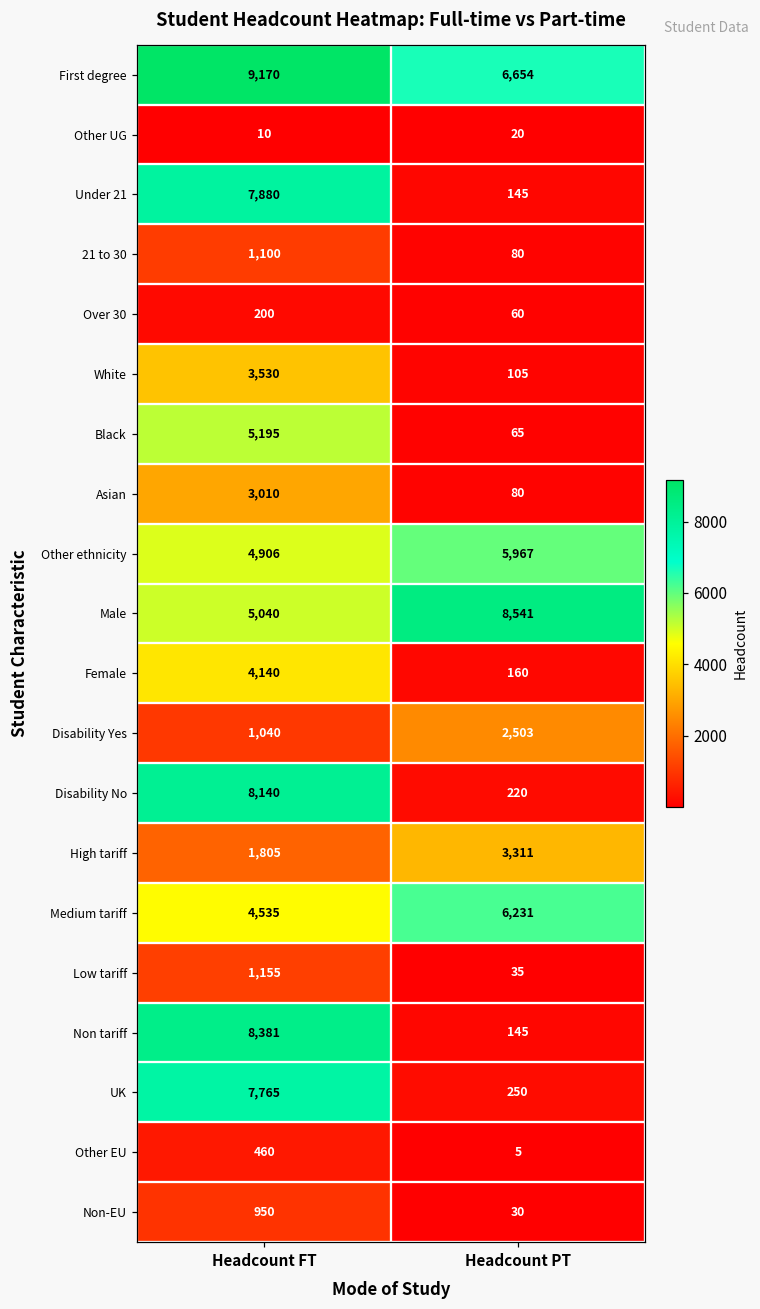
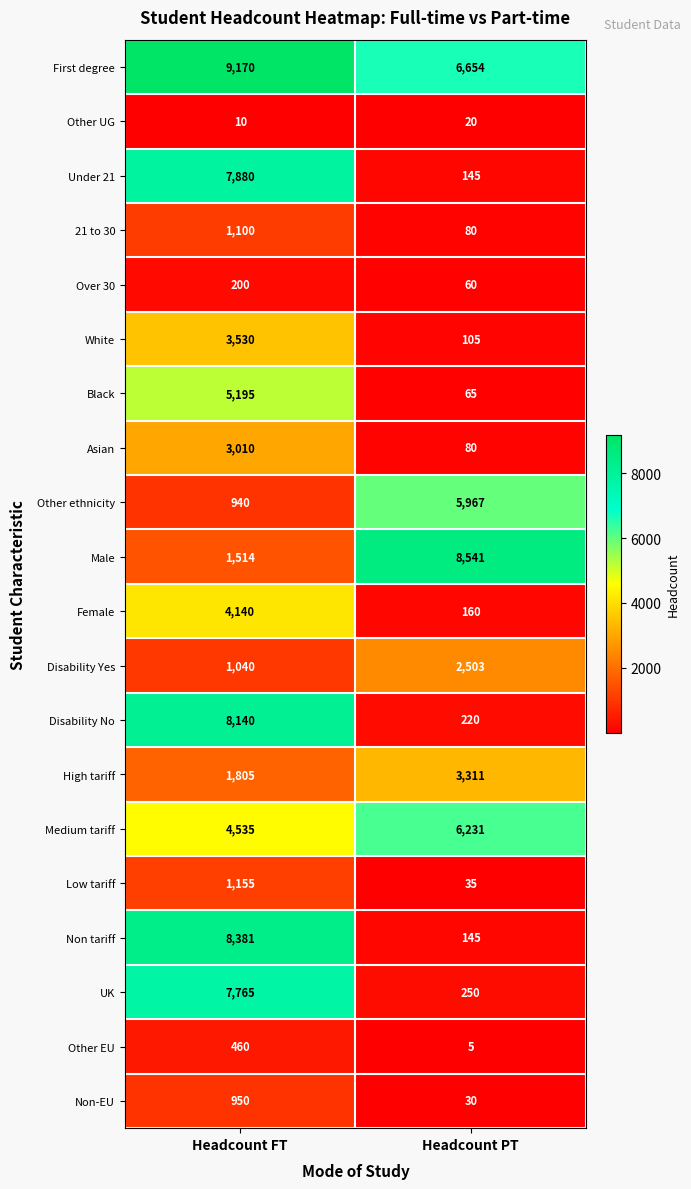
  {
    "First degree": {
      "Headcount FT": "9,170",
      "Headcount PT": "6,654"
    },
    "Other UG": {
      "Headcount FT": "10",
      "Headcount PT": "20"
    },
    "Under 21": {
      "Headcount FT": "7,880",
      "Headcount PT": "145"
    },
    "21 to 30": {
      "Headcount FT": "1,100",
      "Headcount PT": "80"
    },
    "Over 30": {
      "Headcount FT": "200",
      "Headcount PT": "60"
    },
    "White": {
      "Headcount FT": "3,530",
      "Headcount PT": "105"
    },
    "Black": {
      "Headcount FT": "5,195",
      "Headcount PT": "65"
    },
    "Asian": {
      "Headcount FT": "3,010",
      "Headcount PT": "80"
    },
    "Other ethnicity": {
-     "Headcount FT": "4,906",
+     "Headcount FT": "940",
      "Headcount PT": "5,967"
    },
    "Male": {
-     "Headcount FT": "5,040",
+     "Headcount FT": "1,514",
      "Headcount PT": "8,541"
    },
    "Female": {
      "Headcount FT": "4,140",
      "Headcount PT": "160"
    },
    "Disability Yes": {
      "Headcount FT": "1,040",
      "Headcount PT": "2,503"
    },
    "Disability No": {
      "Headcount FT": "8,140",
      "Headcount PT": "220"
    },
    "High tariff": {
      "Headcount FT": "1,805",
      "Headcount PT": "3,311"
    },
    "Medium tariff": {
      "Headcount FT": "4,535",
      "Headcount PT": "6,231"
    },
    "Low tariff": {
      "Headcount FT": "1,155",
      "Headcount PT": "35"
    },
    "Non tariff": {
      "Headcount FT": "8,381",
      "Headcount PT": "145"
    },
    "UK": {
      "Headcount FT": "7,765",
      "Headcount PT": "250"
    },
    "Other EU": {
      "Headcount FT": "460",
      "Headcount PT": "5"
    },
    "Non-EU": {
      "Headcount FT": "950",
      "Headcount PT": "30"
    }
  }
